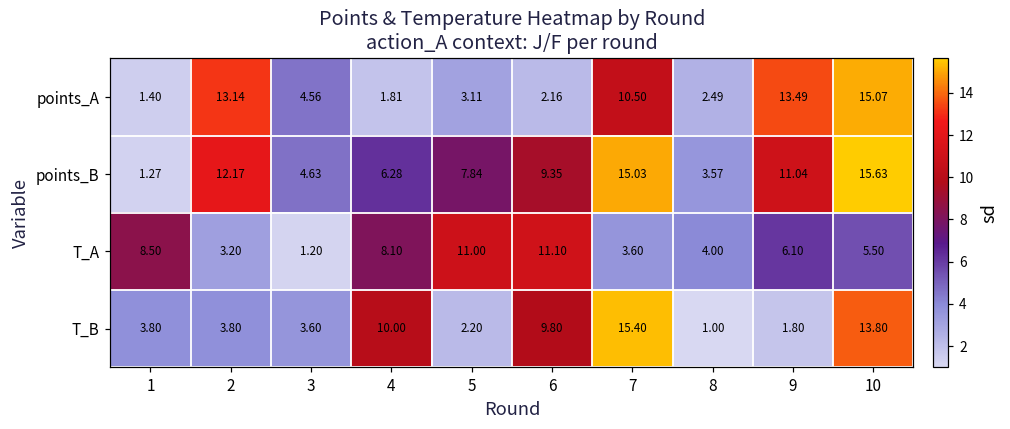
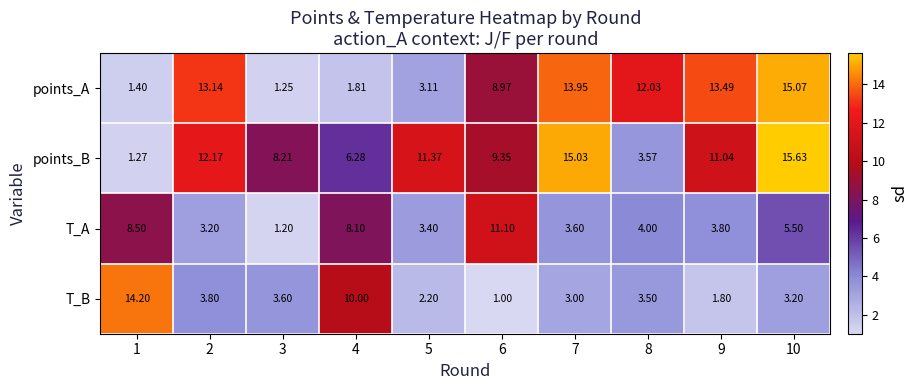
  {
    "points_A": {
      "1": 1.40,
      "2": 13.14,
-     "3": 4.56,
+     "3": 1.25,
      "4": 1.81,
      "5": 3.11,
-     "6": 2.16,
-     "7": 10.50,
-     "8": 2.49,
+     "6": 8.97,
+     "7": 13.95,
+     "8": 12.03,
      "9": 13.49,
      "10": 15.07
    },
    "points_B": {
      "1": 1.27,
      "2": 12.17,
-     "3": 4.63,
+     "3": 8.21,
      "4": 6.28,
-     "5": 7.84,
+     "5": 11.37,
      "6": 9.35,
      "7": 15.03,
      "8": 3.57,
      "9": 11.04,
      "10": 15.63
    },
    "T_A": {
      "1": 8.50,
      "2": 3.20,
      "3": 1.20,
      "4": 8.10,
-     "5": 11.00,
+     "5": 3.40,
      "6": 11.10,
      "7": 3.60,
      "8": 4.00,
-     "9": 6.10,
+     "9": 3.80,
      "10": 5.50
    },
    "T_B": {
-     "1": 3.80,
+     "1": 14.20,
      "2": 3.80,
      "3": 3.60,
      "4": 10.00,
      "5": 2.20,
-     "6": 9.80,
-     "7": 15.40,
-     "8": 1.00,
+     "6": 1.00,
+     "7": 3.00,
+     "8": 3.50,
      "9": 1.80,
-     "10": 13.80
+     "10": 3.20
    }
  }
